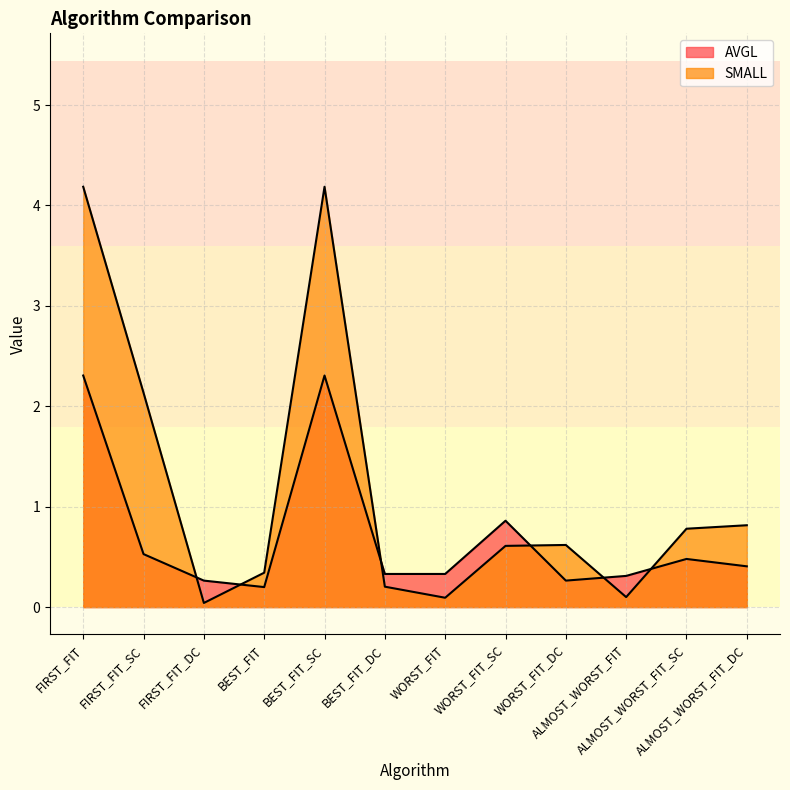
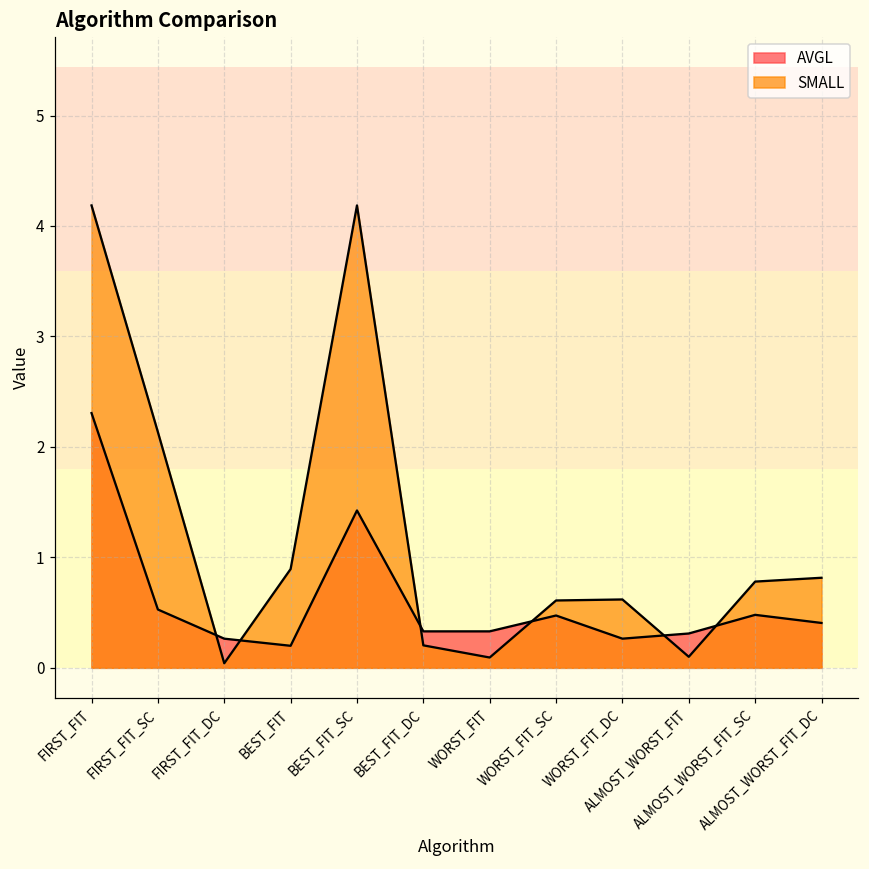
  {
    "AVGL": {
      "FIRST_FIT": 2.31,
      "FIRST_FIT_SC": 0.53,
      "FIRST_FIT_DC": 0.26,
      "BEST_FIT": 0.20,
-     "BEST_FIT_SC": 2.31,
+     "BEST_FIT_SC": 1.42,
      "BEST_FIT_DC": 0.33,
      "WORST_FIT": 0.33,
-     "WORST_FIT_SC": 0.86,
+     "WORST_FIT_SC": 0.47,
      "WORST_FIT_DC": 0.26,
      "ALMOST_WORST_FIT": 0.31,
      "ALMOST_WORST_FIT_SC": 0.48,
      "ALMOST_WORST_FIT_DC": 0.41
    },
    "SMALL": {
      "FIRST_FIT": 4.19,
      "FIRST_FIT_SC": 2.13,
      "FIRST_FIT_DC": 0.04,
-     "BEST_FIT": 0.34,
+     "BEST_FIT": 0.89,
      "BEST_FIT_SC": 4.19,
      "BEST_FIT_DC": 0.20,
      "WORST_FIT": 0.09,
      "WORST_FIT_SC": 0.61,
      "WORST_FIT_DC": 0.62,
      "ALMOST_WORST_FIT": 0.10,
      "ALMOST_WORST_FIT_SC": 0.78,
      "ALMOST_WORST_FIT_DC": 0.82
    }
  }
